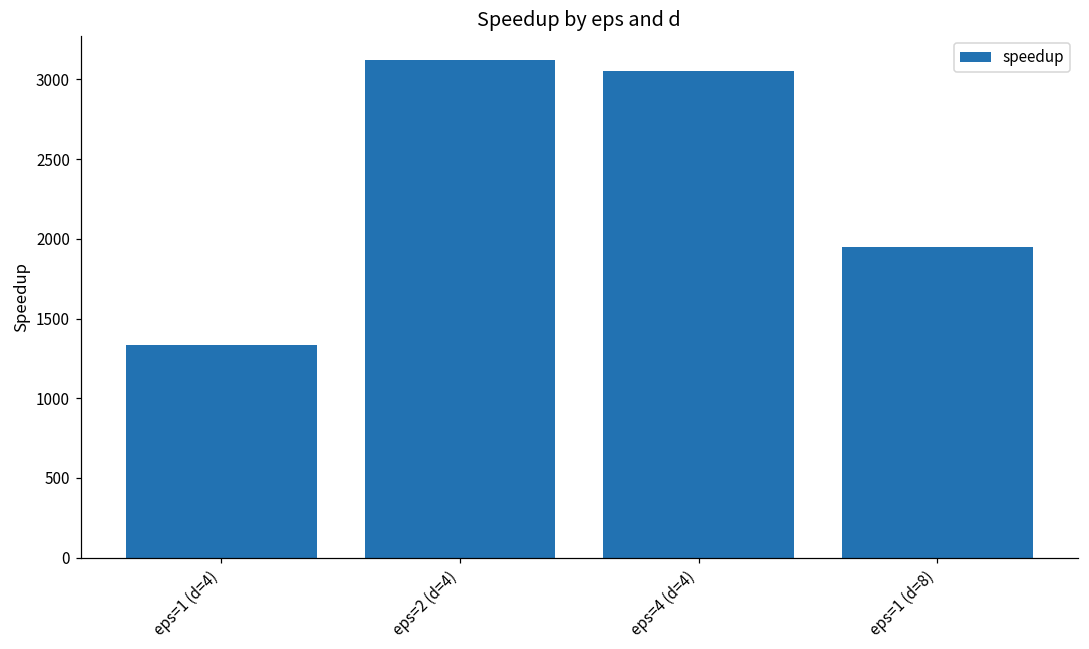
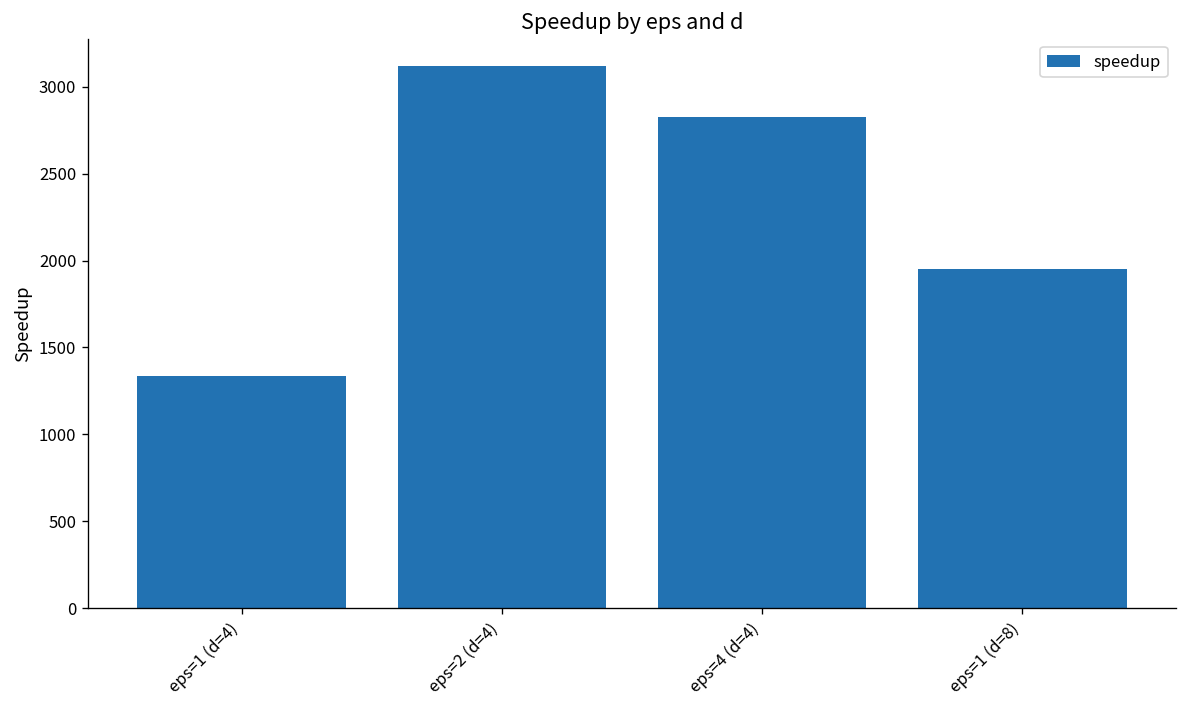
  {
    "eps=1 (d=4)": 1340,
    "eps=2 (d=4)": 3120,
-   "eps=4 (d=4)": 3050,
+   "eps=4 (d=4)": 2830,
    "eps=1 (d=8)": 1950
  }
